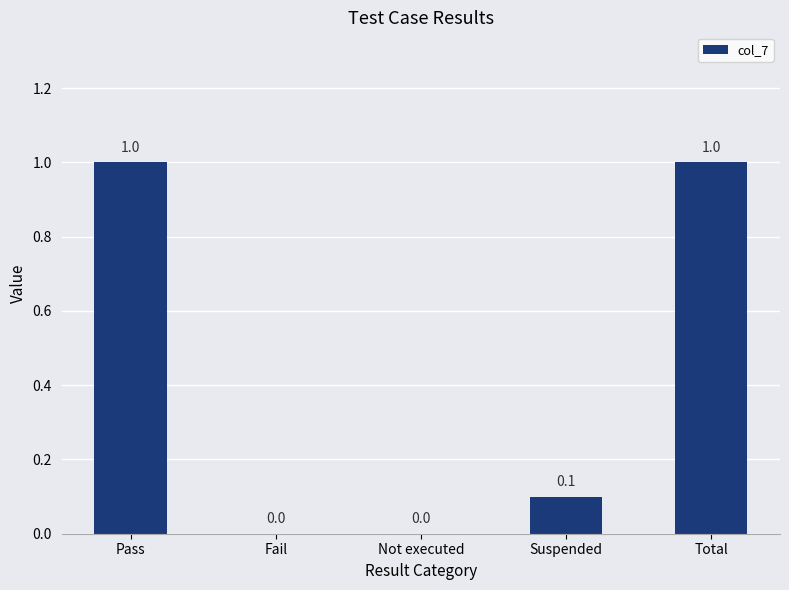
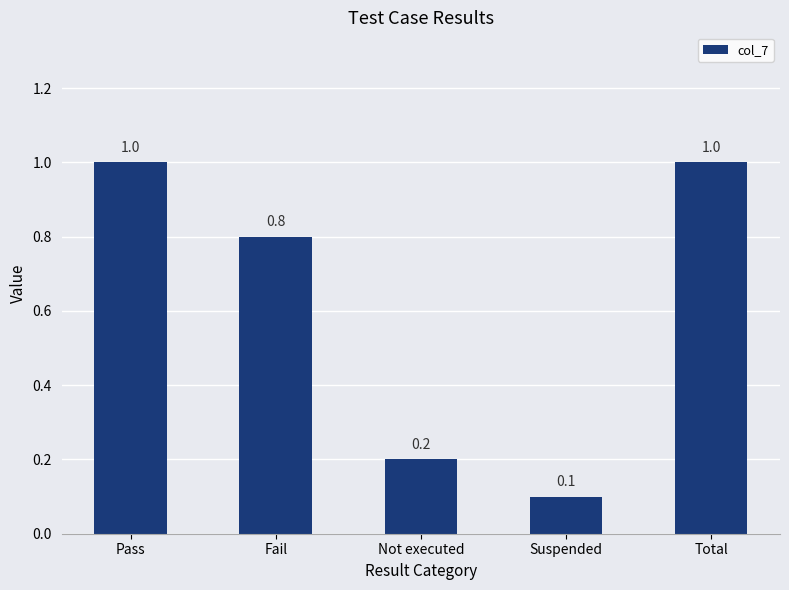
  {
    "Pass": 1.0,
-   "Fail": 0.0,
-   "Not executed": 0.0,
+   "Fail": 0.8,
+   "Not executed": 0.2,
    "Suspended": 0.1,
    "Total": 1.0
  }
